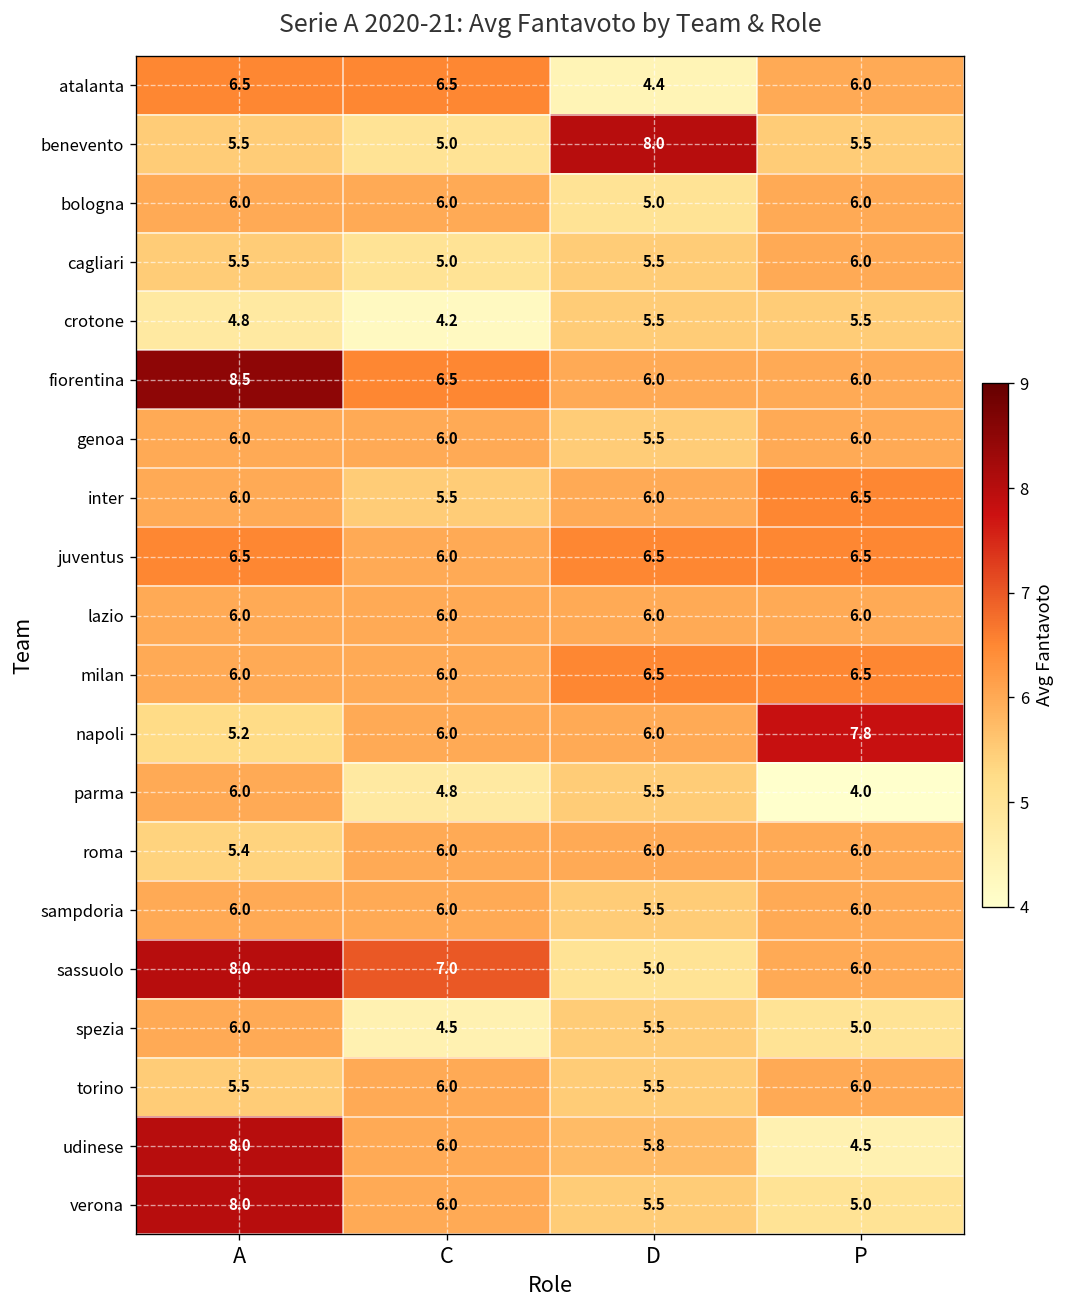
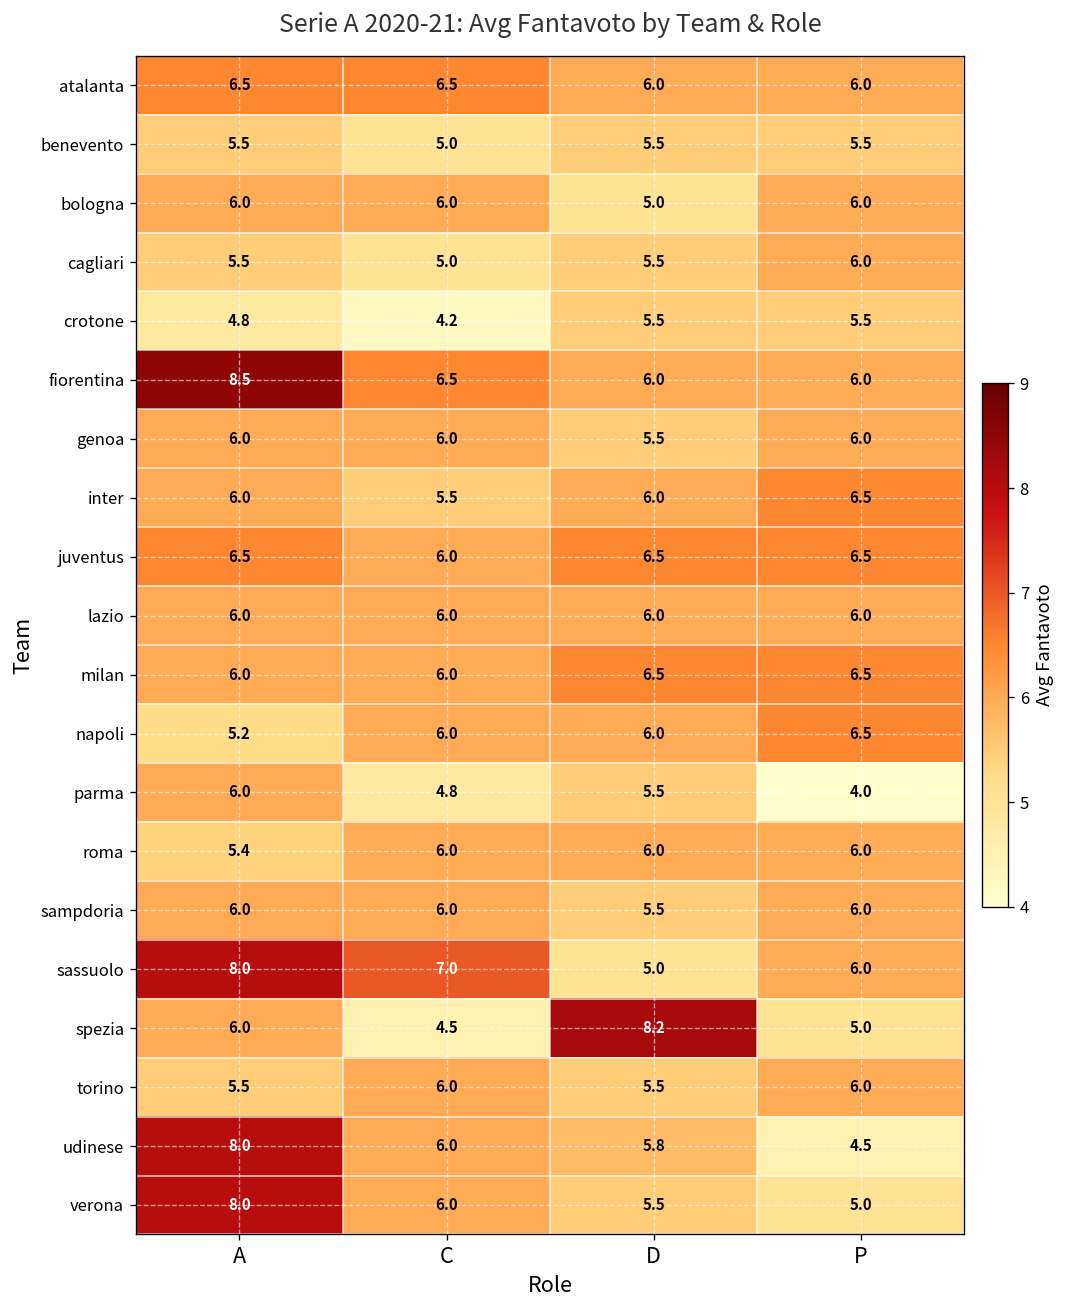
  {
    "atalanta": {
      "A": 6.5,
      "C": 6.5,
-     "D": 4.4,
+     "D": 6.0,
      "P": 6.0
    },
    "benevento": {
      "A": 5.5,
      "C": 5.0,
-     "D": 8.0,
+     "D": 5.5,
      "P": 5.5
    },
    "bologna": {
      "A": 6.0,
      "C": 6.0,
      "D": 5.0,
      "P": 6.0
    },
    "cagliari": {
      "A": 5.5,
      "C": 5.0,
      "D": 5.5,
      "P": 6.0
    },
    "crotone": {
      "A": 4.8,
      "C": 4.2,
      "D": 5.5,
      "P": 5.5
    },
    "fiorentina": {
      "A": 8.5,
      "C": 6.5,
      "D": 6.0,
      "P": 6.0
    },
    "genoa": {
      "A": 6.0,
      "C": 6.0,
      "D": 5.5,
      "P": 6.0
    },
    "inter": {
      "A": 6.0,
      "C": 5.5,
      "D": 6.0,
      "P": 6.5
    },
    "juventus": {
      "A": 6.5,
      "C": 6.0,
      "D": 6.5,
      "P": 6.5
    },
    "lazio": {
      "A": 6.0,
      "C": 6.0,
      "D": 6.0,
      "P": 6.0
    },
    "milan": {
      "A": 6.0,
      "C": 6.0,
      "D": 6.5,
      "P": 6.5
    },
    "napoli": {
      "A": 5.2,
      "C": 6.0,
      "D": 6.0,
-     "P": 7.8
+     "P": 6.5
    },
    "parma": {
      "A": 6.0,
      "C": 4.8,
      "D": 5.5,
      "P": 4.0
    },
    "roma": {
      "A": 5.4,
      "C": 6.0,
      "D": 6.0,
      "P": 6.0
    },
    "sampdoria": {
      "A": 6.0,
      "C": 6.0,
      "D": 5.5,
      "P": 6.0
    },
    "sassuolo": {
      "A": 8.0,
      "C": 7.0,
      "D": 5.0,
      "P": 6.0
    },
    "spezia": {
      "A": 6.0,
      "C": 4.5,
-     "D": 5.5,
+     "D": 8.2,
      "P": 5.0
    },
    "torino": {
      "A": 5.5,
      "C": 6.0,
      "D": 5.5,
      "P": 6.0
    },
    "udinese": {
      "A": 8.0,
      "C": 6.0,
      "D": 5.8,
      "P": 4.5
    },
    "verona": {
      "A": 8.0,
      "C": 6.0,
      "D": 5.5,
      "P": 5.0
    }
  }
